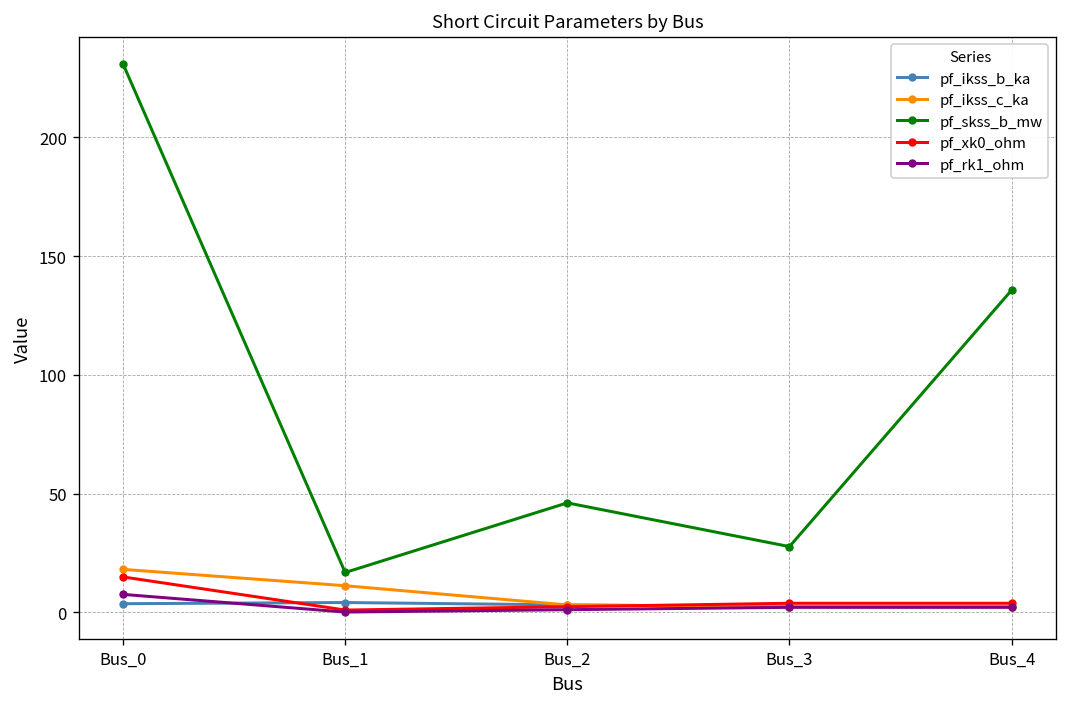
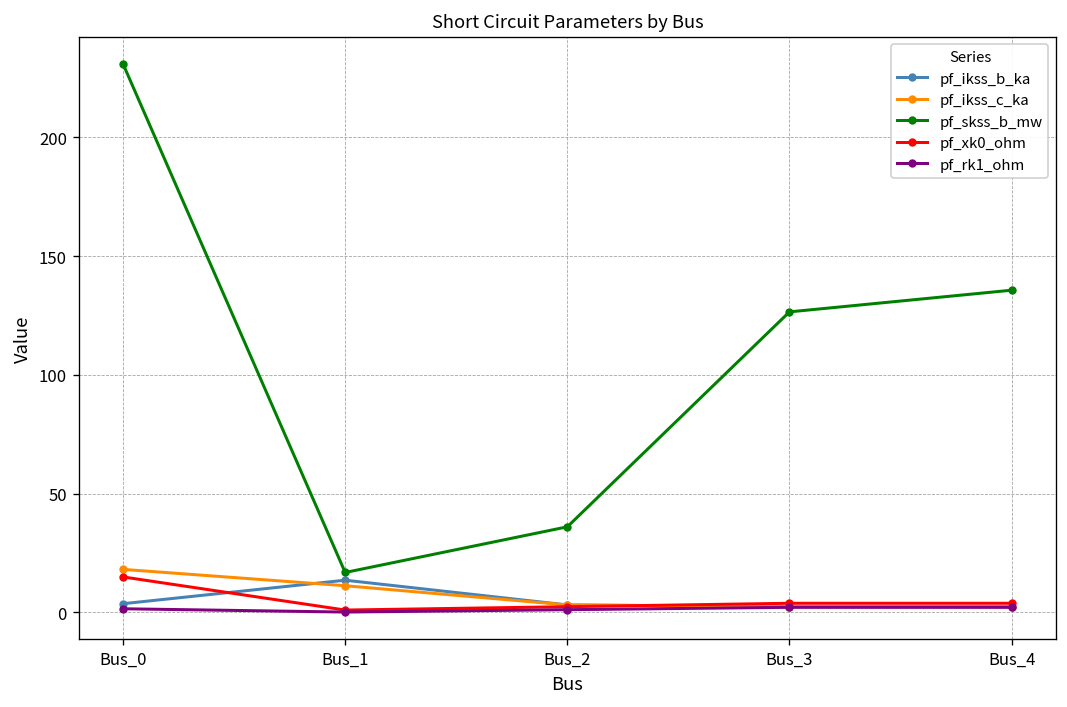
  {
    "pf_ikss_b_ka": {
      "Bus_0": 4,
-     "Bus_1": 4
+     "Bus_1": 14
    },
    "pf_ikss_c_ka": {
      "Bus_0": 18,
      "Bus_1": 11
    },
    "pf_skss_b_mw": {
      "Bus_0": 231,
      "Bus_1": 17,
-     "Bus_2": 46,
-     "Bus_3": 28,
+     "Bus_2": 36,
+     "Bus_3": 127,
      "Bus_4": 136
    },
    "pf_xk0_ohm": {
      "Bus_0": 15,
      "Bus_3": 4,
      "Bus_4": 4
    },
    "pf_rk1_ohm": {
-     "Bus_0": 8
+     "Bus_0": 2
    }
  }
